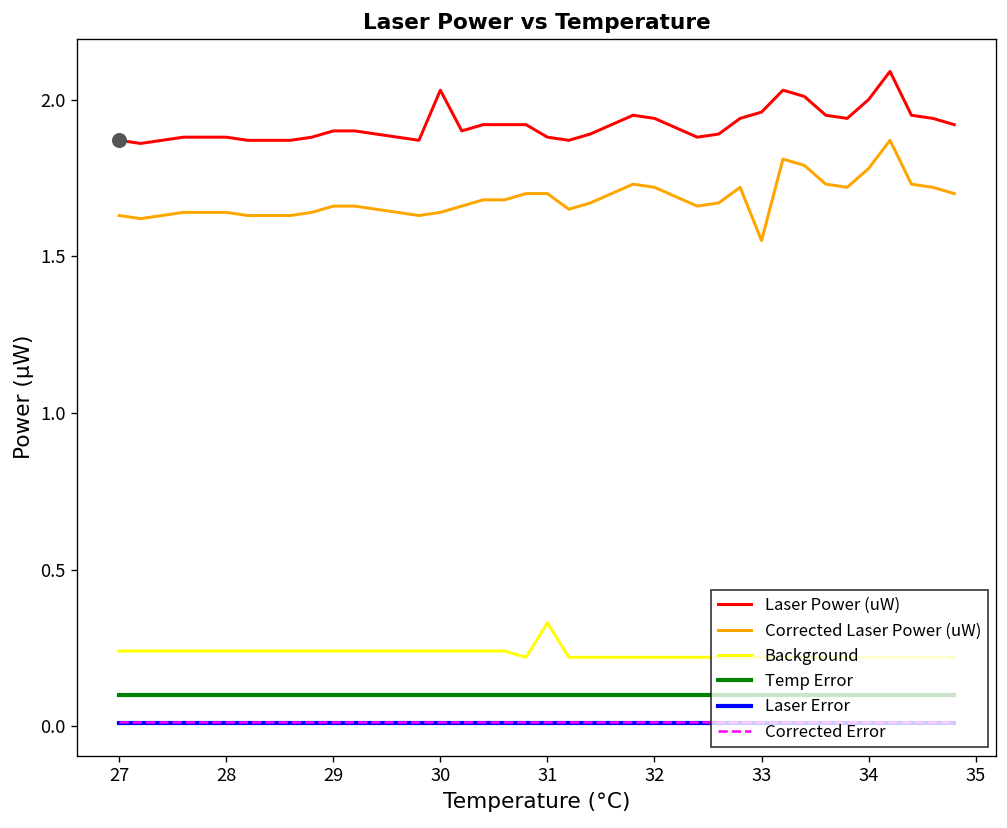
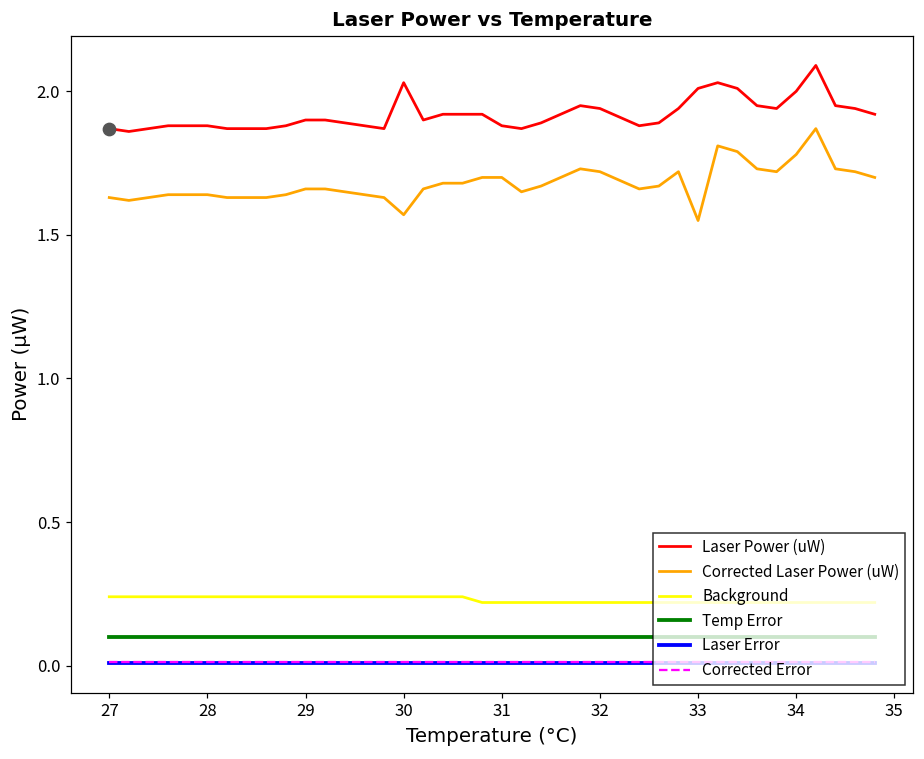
  {
    "Laser Power (uW)": {
      "28": 1.88,
      "29": 1.90,
      "30": 2.03,
      "31": 1.88,
      "32": 1.94,
-     "33": 1.96,
+     "33": 2.01,
      "34": 2.00
    },
    "Corrected Laser Power (uW)": {
      "27": 1.63,
      "28": 1.64,
      "29": 1.66,
-     "30": 1.64,
+     "30": 1.57,
      "31": 1.70,
      "32": 1.72,
      "33": 1.55,
      "34": 1.78
    },
    "Background": {
      "27": 0.24,
      "28": 0.24,
      "29": 0.24,
      "30": 0.24,
-     "31": 0.33,
+     "31": 0.22,
      "32": 0.22
    },
    "Temp Error": {
      "27": 0.10,
      "28": 0.10,
      "29": 0.10,
      "30": 0.10,
      "31": 0.10,
      "32": 0.10
    }
  }
